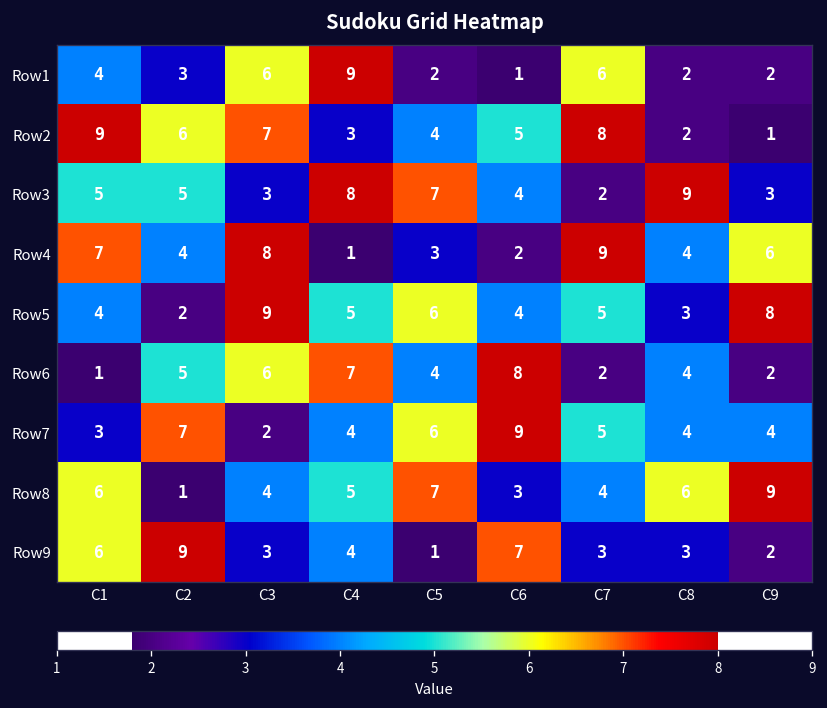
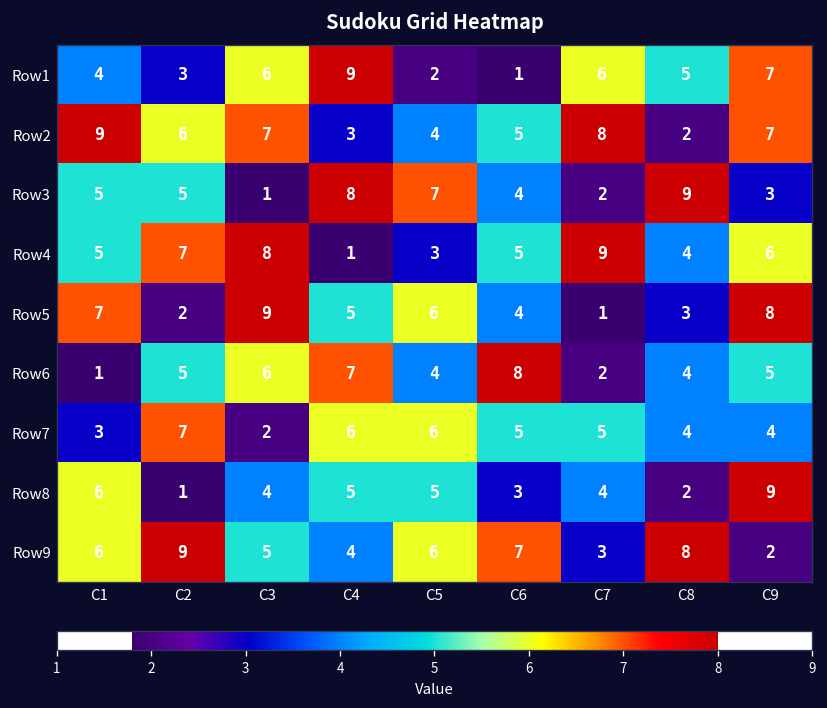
  {
    "Row1": {
      "C1": 4,
      "C2": 3,
      "C3": 6,
      "C4": 9,
      "C5": 2,
      "C6": 1,
      "C7": 6,
-     "C8": 2,
-     "C9": 2
+     "C8": 5,
+     "C9": 7
    },
    "Row2": {
      "C1": 9,
      "C2": 6,
      "C3": 7,
      "C4": 3,
      "C5": 4,
      "C6": 5,
      "C7": 8,
      "C8": 2,
-     "C9": 1
+     "C9": 7
    },
    "Row3": {
      "C1": 5,
      "C2": 5,
-     "C3": 3,
+     "C3": 1,
      "C4": 8,
      "C5": 7,
      "C6": 4,
      "C7": 2,
      "C8": 9,
      "C9": 3
    },
    "Row4": {
-     "C1": 7,
-     "C2": 4,
+     "C1": 5,
+     "C2": 7,
      "C3": 8,
      "C4": 1,
      "C5": 3,
-     "C6": 2,
+     "C6": 5,
      "C7": 9,
      "C8": 4,
      "C9": 6
    },
    "Row5": {
-     "C1": 4,
+     "C1": 7,
      "C2": 2,
      "C3": 9,
      "C4": 5,
      "C5": 6,
      "C6": 4,
-     "C7": 5,
+     "C7": 1,
      "C8": 3,
      "C9": 8
    },
    "Row6": {
      "C1": 1,
      "C2": 5,
      "C3": 6,
      "C4": 7,
      "C5": 4,
      "C6": 8,
      "C7": 2,
      "C8": 4,
-     "C9": 2
+     "C9": 5
    },
    "Row7": {
      "C1": 3,
      "C2": 7,
      "C3": 2,
-     "C4": 4,
+     "C4": 6,
      "C5": 6,
-     "C6": 9,
+     "C6": 5,
      "C7": 5,
      "C8": 4,
      "C9": 4
    },
    "Row8": {
      "C1": 6,
      "C2": 1,
      "C3": 4,
      "C4": 5,
-     "C5": 7,
+     "C5": 5,
      "C6": 3,
      "C7": 4,
-     "C8": 6,
+     "C8": 2,
      "C9": 9
    },
    "Row9": {
      "C1": 6,
      "C2": 9,
-     "C3": 3,
+     "C3": 5,
      "C4": 4,
-     "C5": 1,
+     "C5": 6,
      "C6": 7,
      "C7": 3,
-     "C8": 3,
+     "C8": 8,
      "C9": 2
    }
  }
